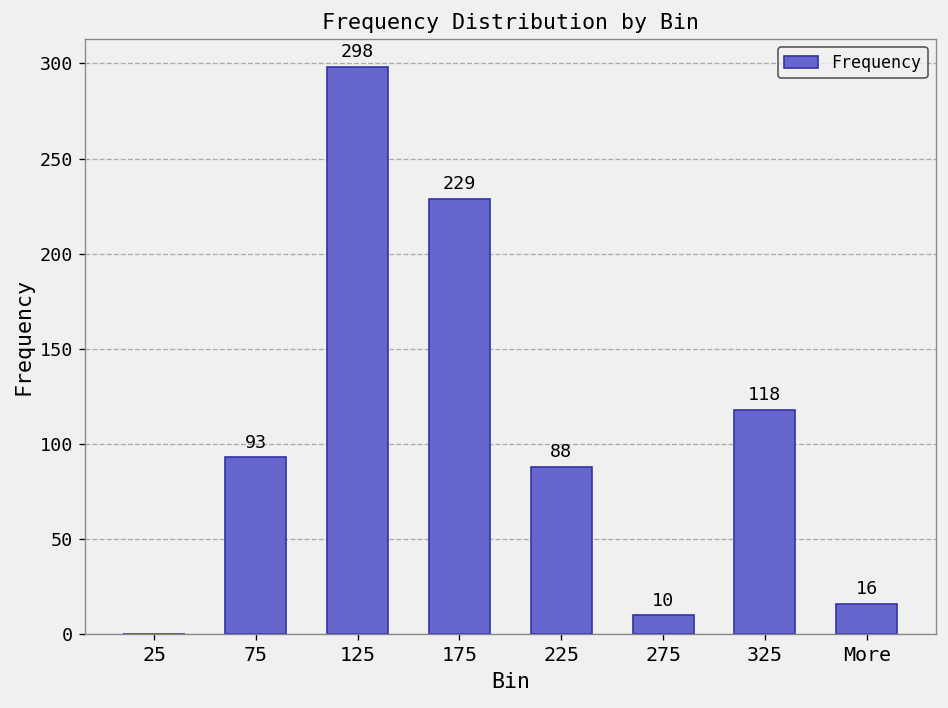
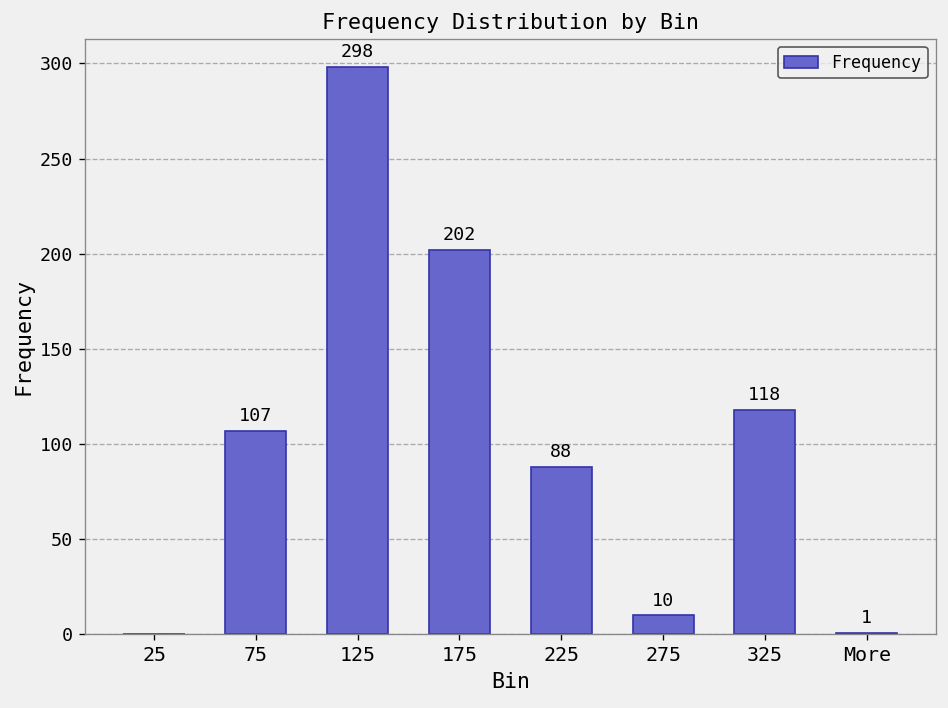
  {
-   "75": 93,
+   "75": 107,
    "125": 298,
-   "175": 229,
+   "175": 202,
    "225": 88,
    "275": 10,
    "325": 118,
-   "More": 16
+   "More": 1
  }
